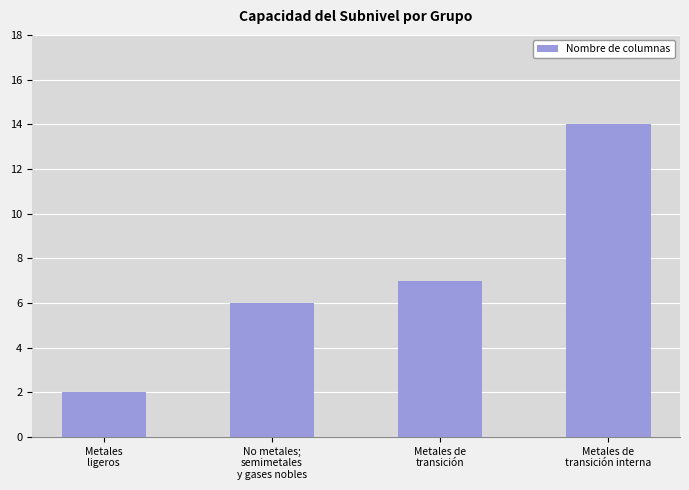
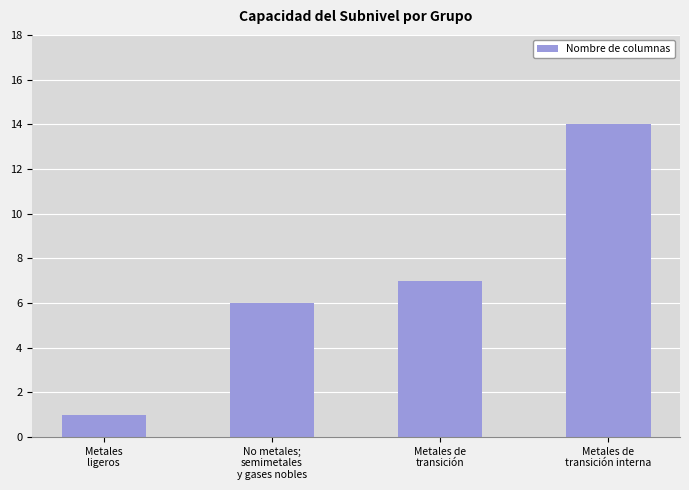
  {
-   "Metales ligeros": 2,
+   "Metales ligeros": 1,
    "No metales; semimetales y gases nobles": 6,
    "Metales de transición": 7,
    "Metales de transición interna": 14
  }
